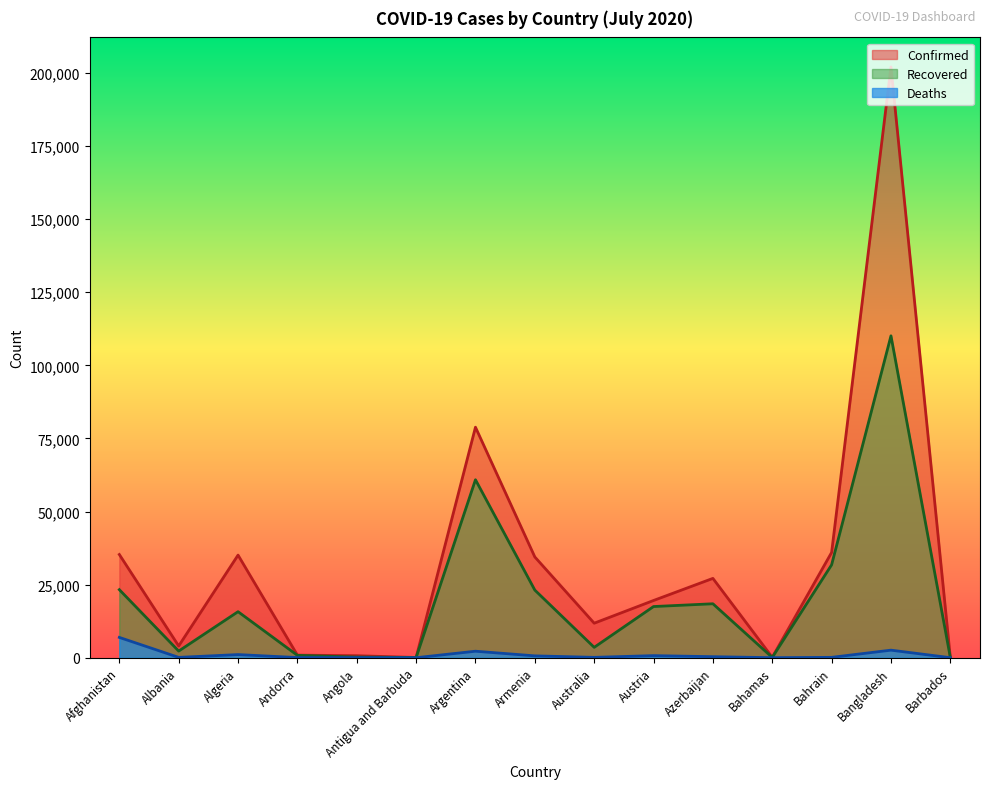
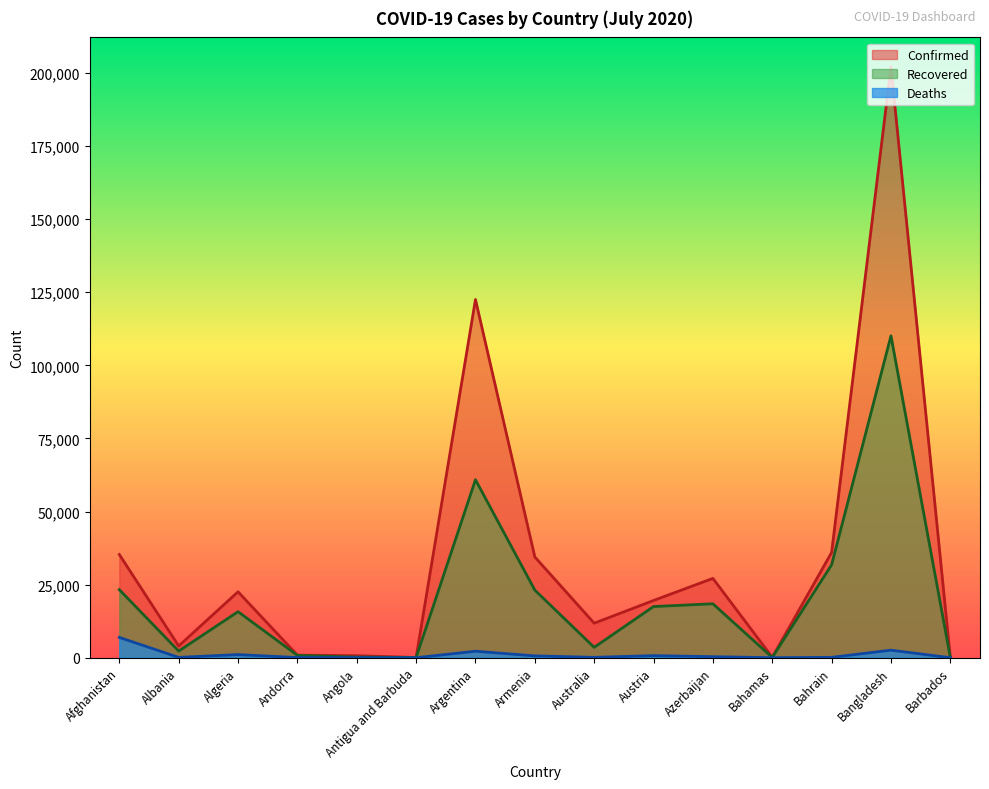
  {
    "Confirmed": {
      "Afghanistan": "35,000",
      "Albania": "4,000",
-     "Algeria": "35,000",
-     "Argentina": "79,000",
+     "Algeria": "23,000",
+     "Argentina": "123,000",
      "Armenia": "34,000",
      "Australia": "12,000",
      "Austria": "20,000",
      "Azerbaijan": "27,000",
      "Bahrain": "36,000"
    },
    "Recovered": {
      "Afghanistan": "23,000",
      "Albania": "2,000",
      "Algeria": "16,000",
      "Argentina": "61,000",
      "Armenia": "23,000",
      "Australia": "4,000",
      "Austria": "18,000",
      "Azerbaijan": "18,000",
      "Bahrain": "32,000",
      "Bangladesh": "110,000"
    },
    "Deaths": {
      "Afghanistan": "7,000",
      "Albania": "0",
      "Algeria": "1,000",
      "Argentina": "2,000",
      "Armenia": "1,000",
      "Australia": "0",
      "Austria": "1,000",
      "Azerbaijan": "0",
      "Bahrain": "0",
      "Bangladesh": "3,000"
    }
  }
